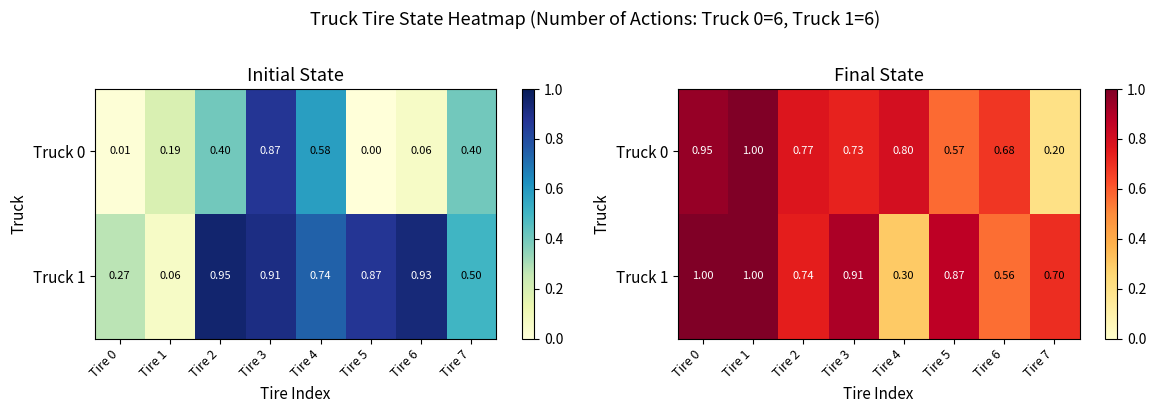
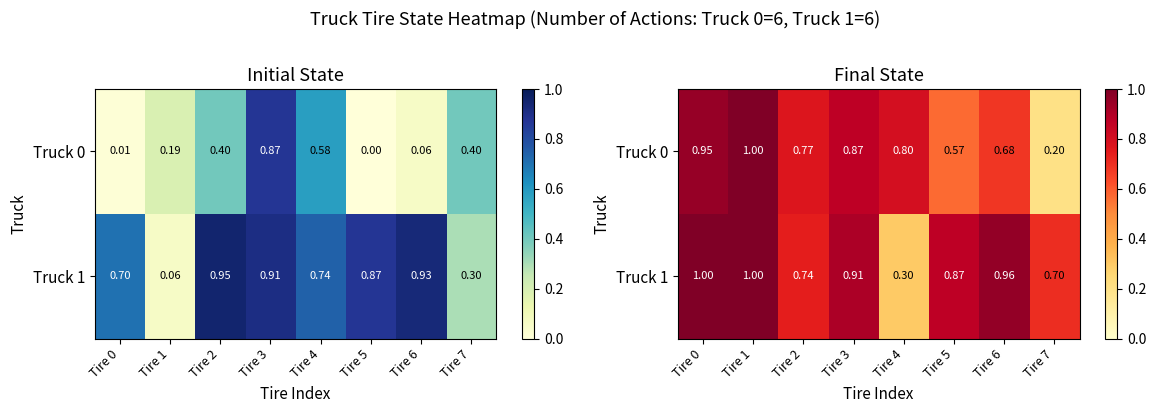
  {
    "Initial State": {
      "Truck 0": {
        "Tire 0": 0.01,
        "Tire 1": 0.19,
        "Tire 2": 0.40,
        "Tire 3": 0.87,
        "Tire 4": 0.58,
        "Tire 5": 0.00,
        "Tire 6": 0.06,
        "Tire 7": 0.40
      },
      "Truck 1": {
-       "Tire 0": 0.27,
+       "Tire 0": 0.70,
        "Tire 1": 0.06,
        "Tire 2": 0.95,
        "Tire 3": 0.91,
        "Tire 4": 0.74,
        "Tire 5": 0.87,
        "Tire 6": 0.93,
-       "Tire 7": 0.50
+       "Tire 7": 0.30
      }
    },
    "Final State": {
      "Truck 0": {
        "Tire 0": 0.95,
        "Tire 1": 1.00,
        "Tire 2": 0.77,
-       "Tire 3": 0.73,
+       "Tire 3": 0.87,
        "Tire 4": 0.80,
        "Tire 5": 0.57,
        "Tire 6": 0.68,
        "Tire 7": 0.20
      },
      "Truck 1": {
        "Tire 0": 1.00,
        "Tire 1": 1.00,
        "Tire 2": 0.74,
        "Tire 3": 0.91,
        "Tire 4": 0.30,
        "Tire 5": 0.87,
-       "Tire 6": 0.56,
+       "Tire 6": 0.96,
        "Tire 7": 0.70
      }
    }
  }
